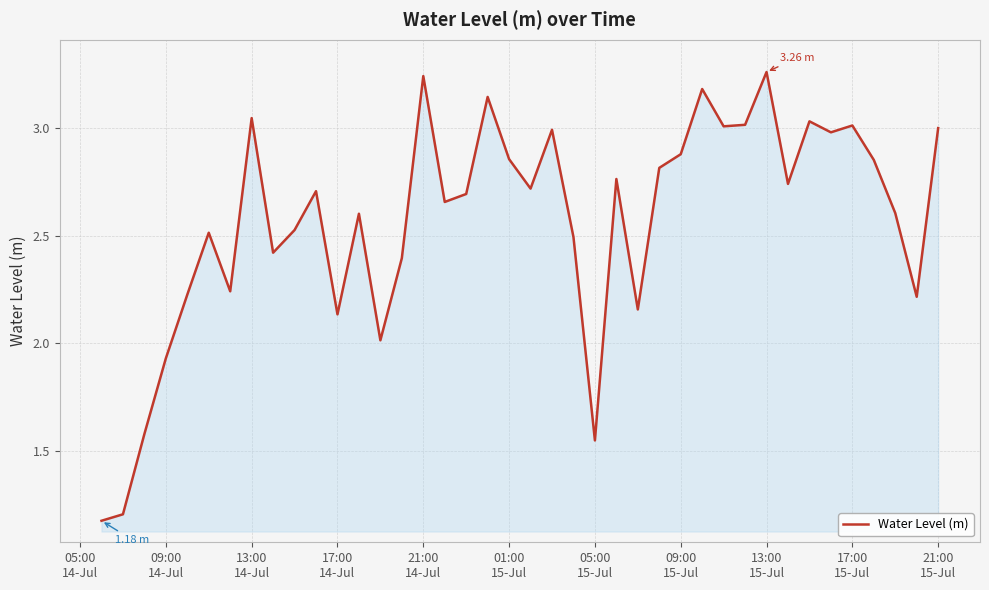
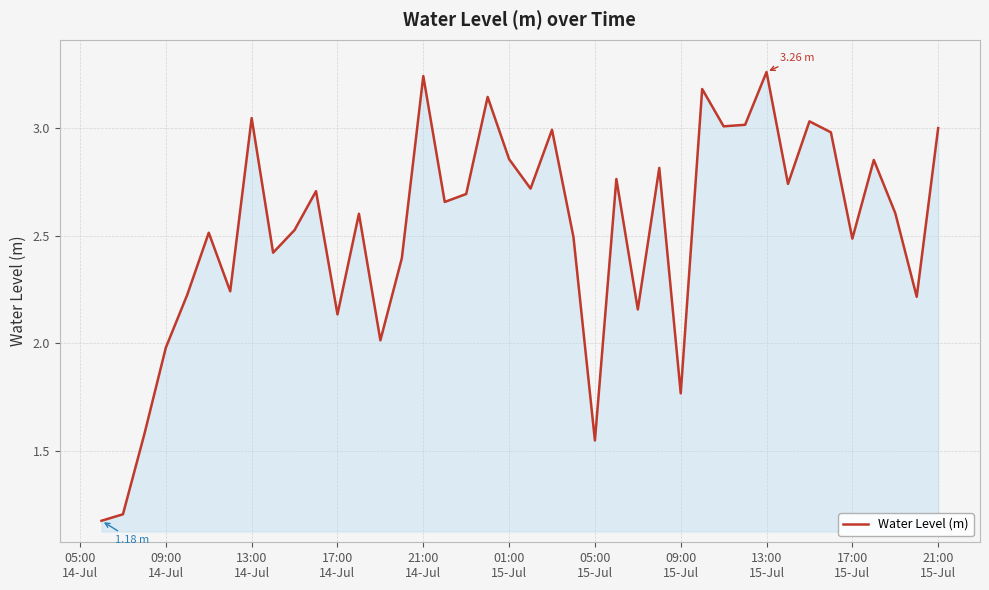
  {
-   "09:00 14-Jul": 1.93,
+   "09:00 14-Jul": 1.98,
    "13:00 14-Jul": 3.05,
    "17:00 14-Jul": 2.13,
    "21:00 14-Jul": 3.24,
    "01:00 15-Jul": 2.86,
    "05:00 15-Jul": 1.55,
-   "09:00 15-Jul": 2.88,
-   "17:00 15-Jul": 3.01,
+   "09:00 15-Jul": 1.77,
+   "17:00 15-Jul": 2.49,
    "21:00 15-Jul": 3.00
  }
